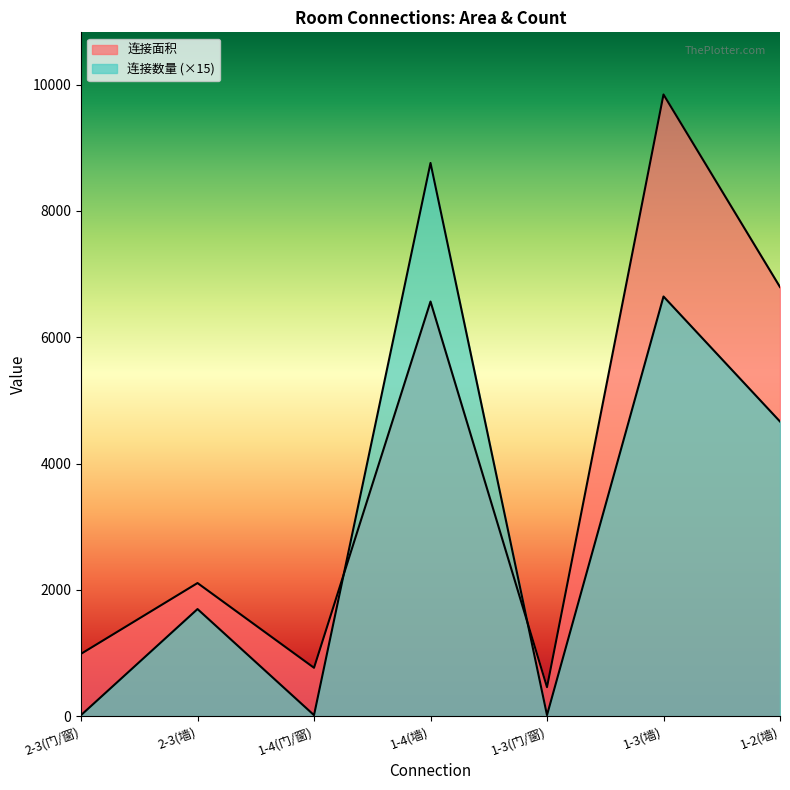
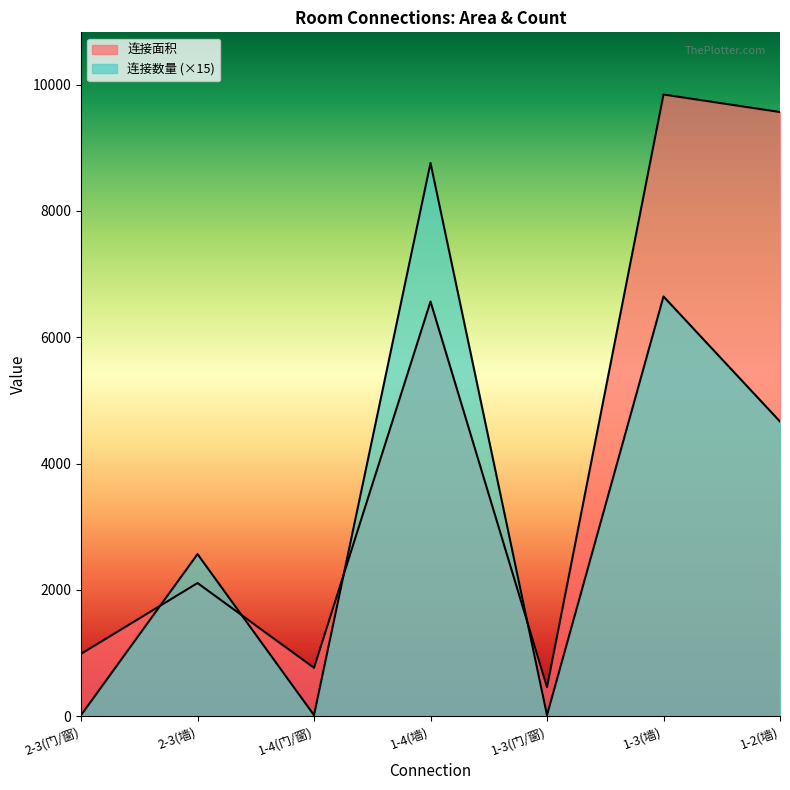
  {
    "连接面积": {
      "2-3(门/窗)": 1000,
      "2-3(墙)": 2100,
      "1-4(门/窗)": 800,
      "1-4(墙)": 6600,
      "1-3(门/窗)": 500,
      "1-3(墙)": 9800,
-     "1-2(墙)": 6800
+     "1-2(墙)": 9600
    },
    "连接数量 (×15)": {
      "2-3(门/窗)": 0,
-     "2-3(墙)": 1700,
+     "2-3(墙)": 2600,
      "1-4(门/窗)": 0,
      "1-4(墙)": 8800,
      "1-3(门/窗)": 0,
      "1-3(墙)": 6600,
      "1-2(墙)": 4700
    }
  }
